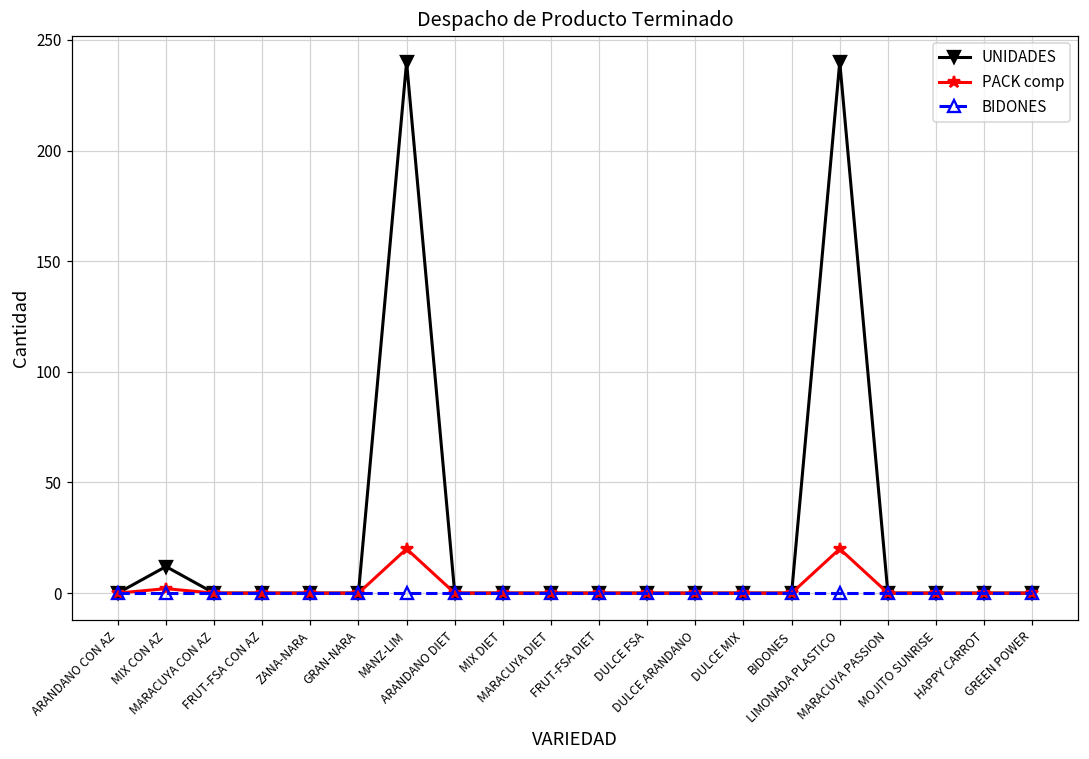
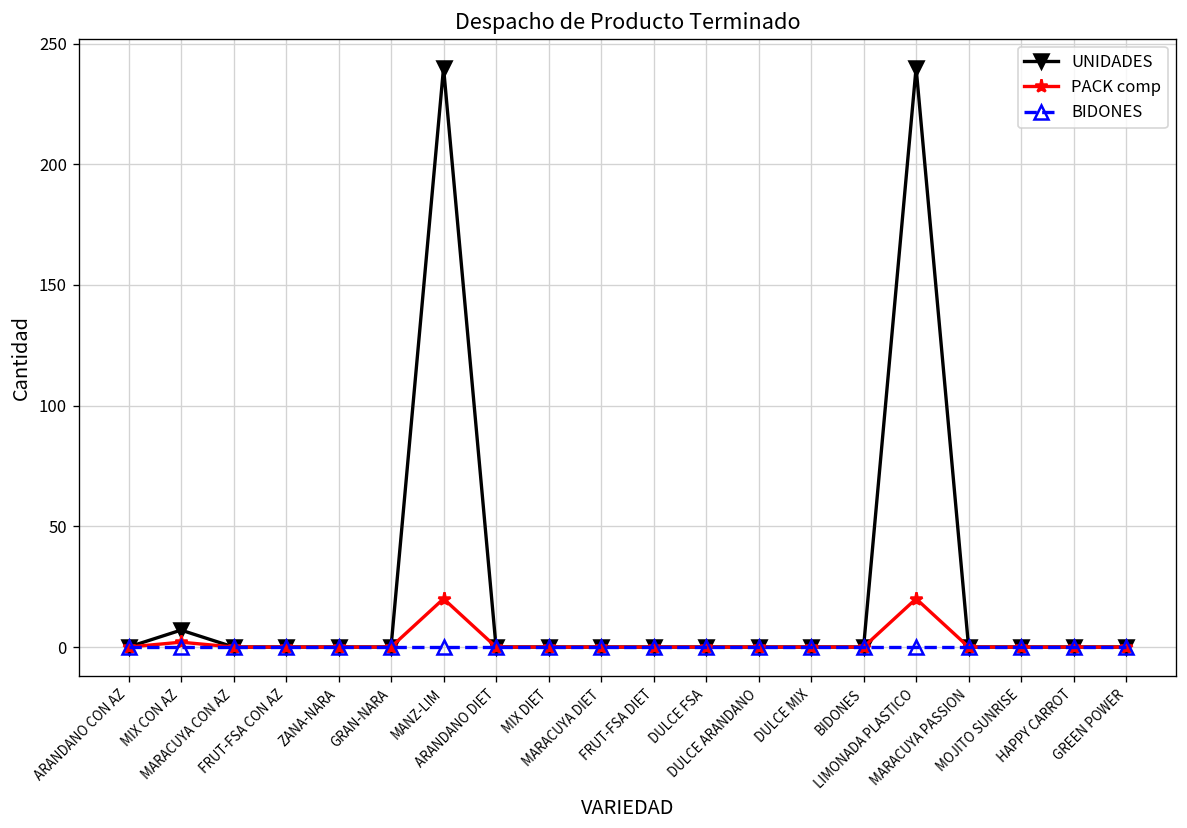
  {
    "UNIDADES": {
-     "MIX CON AZ": 12,
+     "MIX CON AZ": 7,
      "MANZ-LIM": 240,
      "LIMONADA PLASTICO": 240
    },
    "PACK comp": {
      "MIX CON AZ": 2,
      "MANZ-LIM": 20,
      "LIMONADA PLASTICO": 20
    },
    "BIDONES": {
      "MIX CON AZ": 0,
      "MANZ-LIM": 0,
      "LIMONADA PLASTICO": 0
    }
  }
